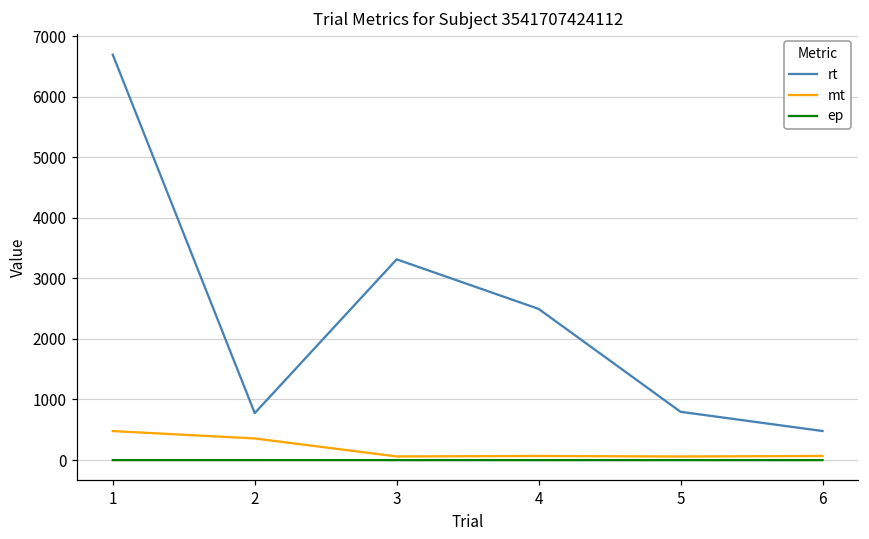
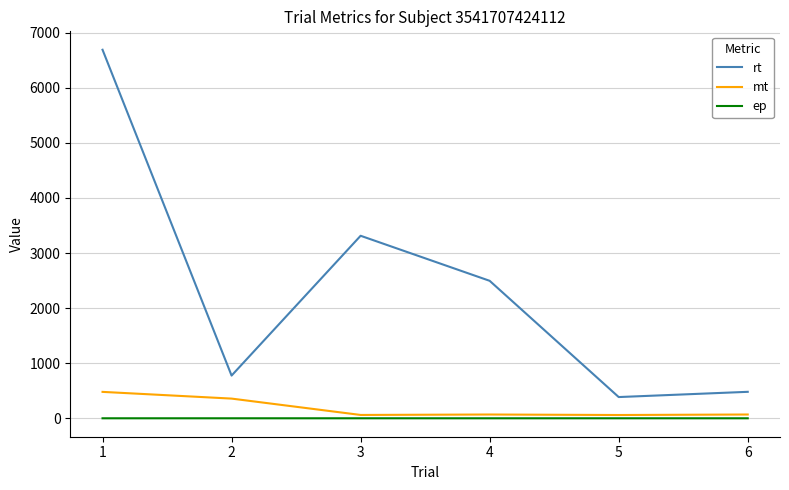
  {
    "rt": {
      "1": 6700,
      "2": 800,
      "3": 3300,
      "4": 2500,
-     "5": 800,
+     "5": 400,
      "6": 500
    },
    "mt": {
      "1": 500,
      "2": 400,
      "3": 100,
      "4": 100,
      "5": 100,
      "6": 100
    },
    "ep": {
      "1": 0,
      "2": 0,
      "3": 0,
      "4": 0,
      "5": 0,
      "6": 0
    }
  }
